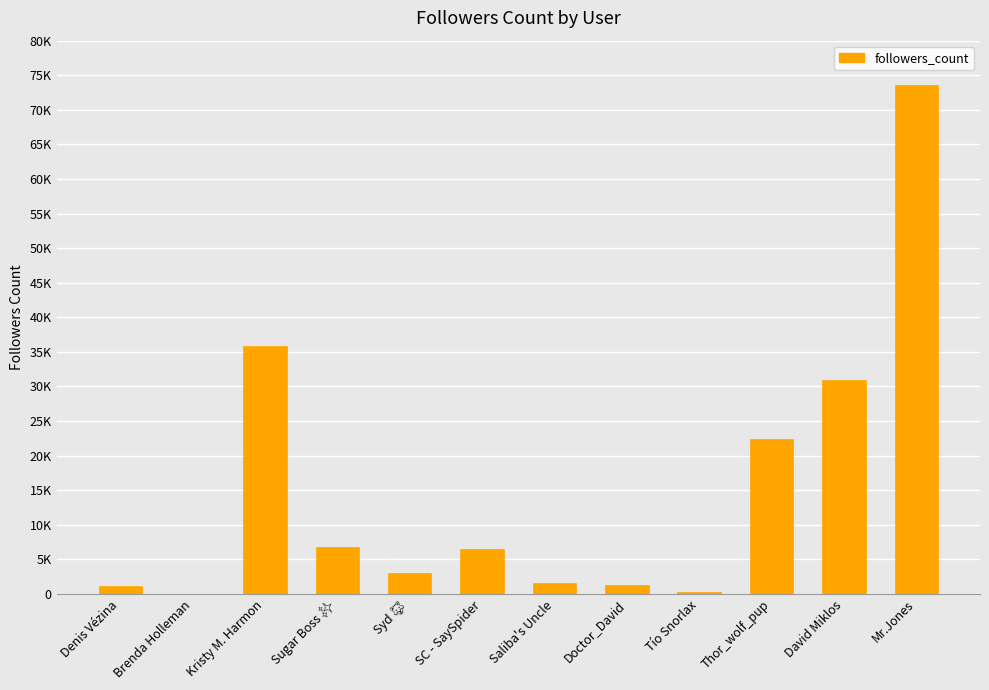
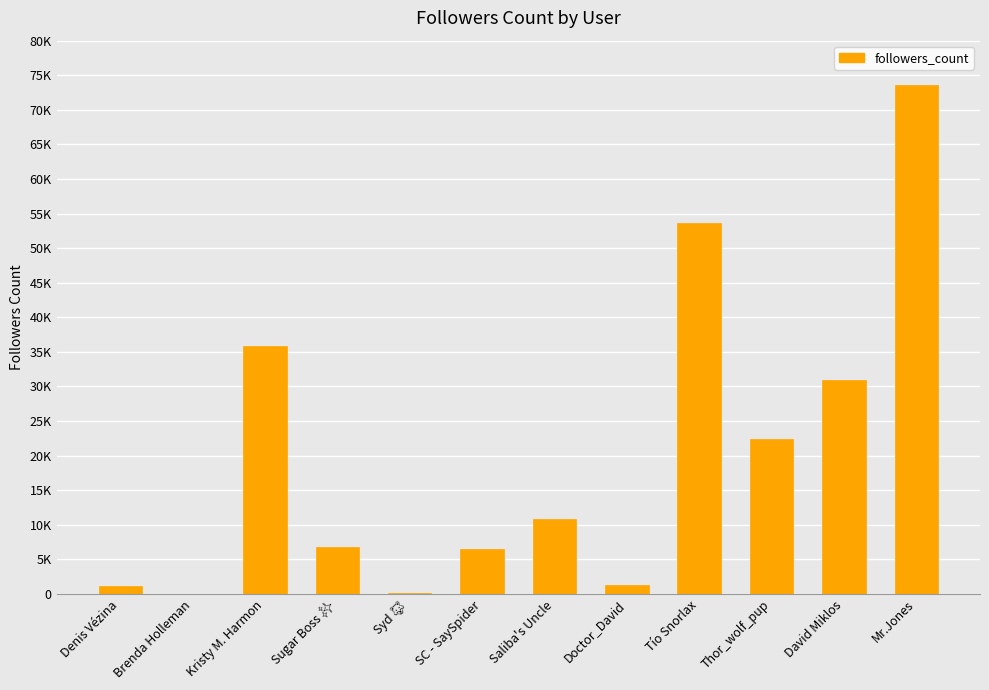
  {
    "Denis Vézina": 1000,
    "Kristy M. Harmon": 36000,
    "Sugar Boss ✨": 7000,
-   "Syd 🐺": 3000,
+   "Syd 🐺": 0,
    "SC - SaySpider": 6000,
-   "Saliba's Uncle": 2000,
+   "Saliba's Uncle": 11000,
    "Doctor_David": 1000,
-   "Tío Snorlax": 0,
+   "Tío Snorlax": 54000,
    "Thor_wolf_pup": 22000,
    "David Miklos": 31000,
    "Mr.Jones": 74000
  }
